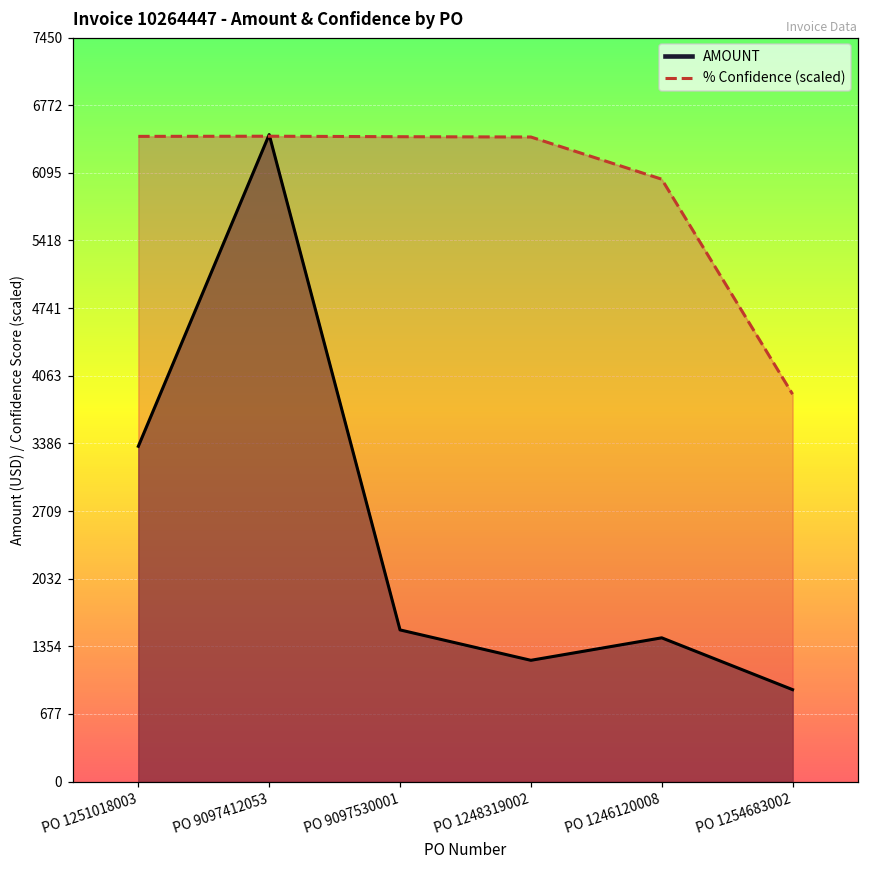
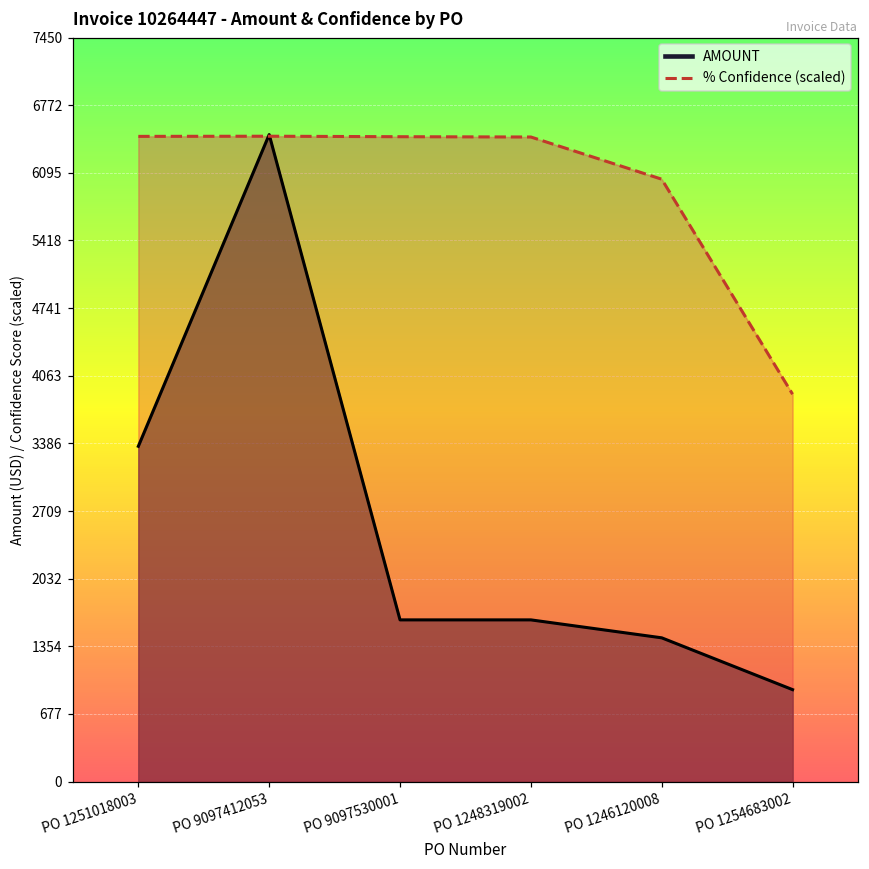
  {
    "AMOUNT": {
      "PO 1251018003": 3400,
-     "PO 9097530001": 1500,
-     "PO 1248319002": 1200,
+     "PO 9097530001": 1600,
+     "PO 1248319002": 1600,
      "PO 1246120008": 1400,
      "PO 1254683002": 900
    }
  }
